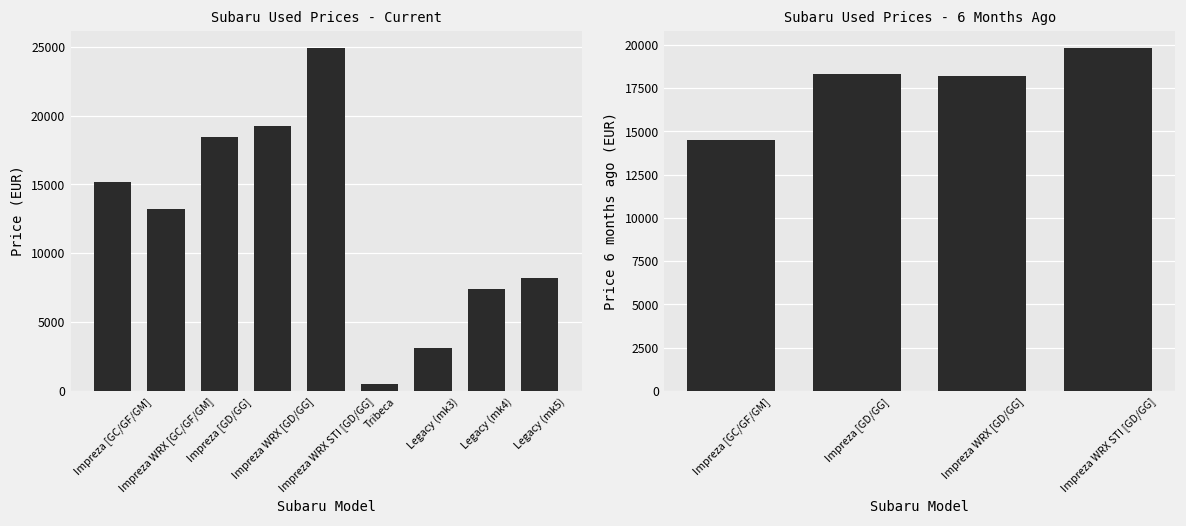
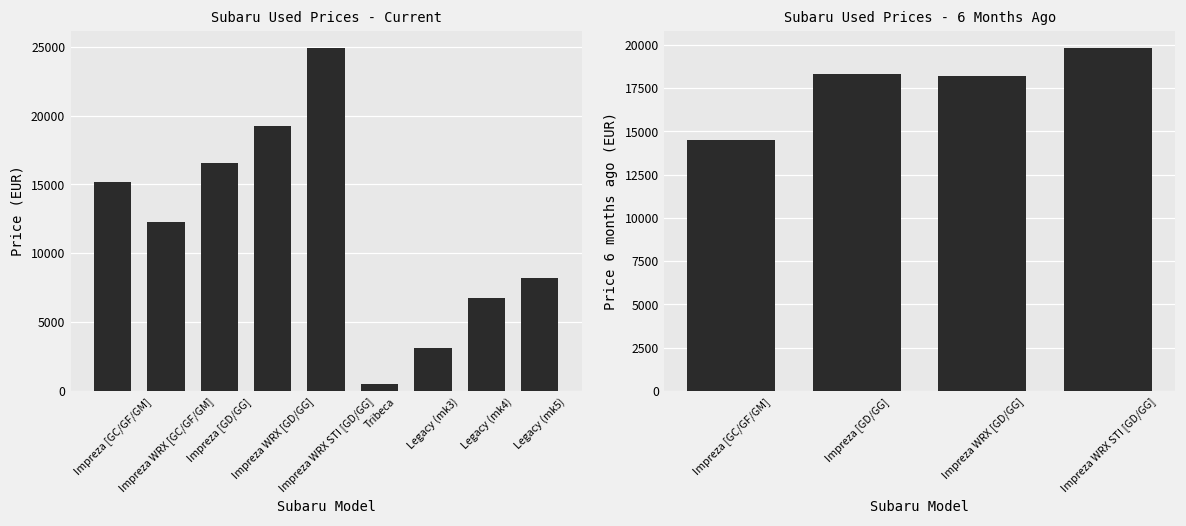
  {
    "Subaru Used Prices - Current": {
      "Impreza [GC/GF/GM]": 15200,
-     "Impreza WRX [GC/GF/GM]": 13200,
-     "Impreza [GD/GG]": 18500,
+     "Impreza WRX [GC/GF/GM]": 12300,
+     "Impreza [GD/GG]": 16500,
      "Impreza WRX [GD/GG]": 19200,
      "Impreza WRX STI [GD/GG]": 24900,
      "Tribeca": 500,
      "Legacy (mk3)": 3100,
-     "Legacy (mk4)": 7400,
+     "Legacy (mk4)": 6700,
      "Legacy (mk5)": 8200
    },
    "Subaru Used Prices - 6 Months Ago": {
      "Impreza [GC/GF/GM]": 14500,
      "Impreza [GD/GG]": 18300,
      "Impreza WRX [GD/GG]": 18200,
      "Impreza WRX STI [GD/GG]": 19800
    }
  }
